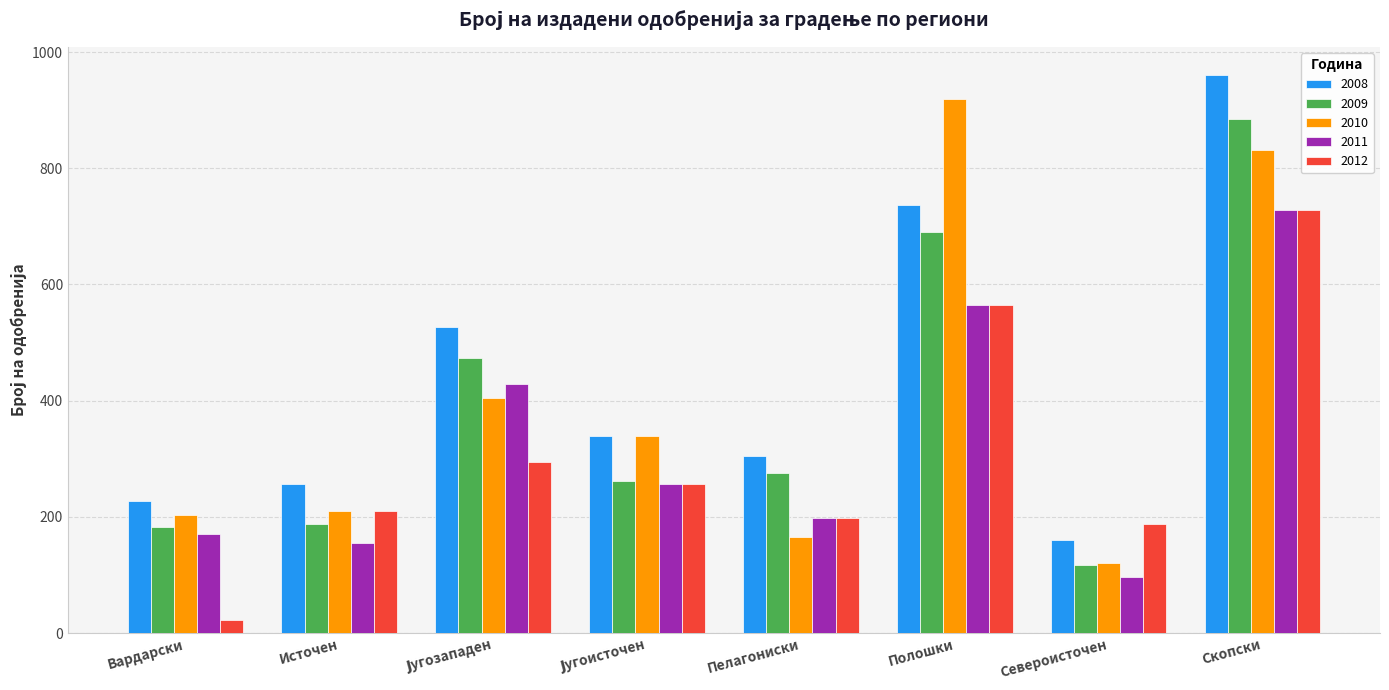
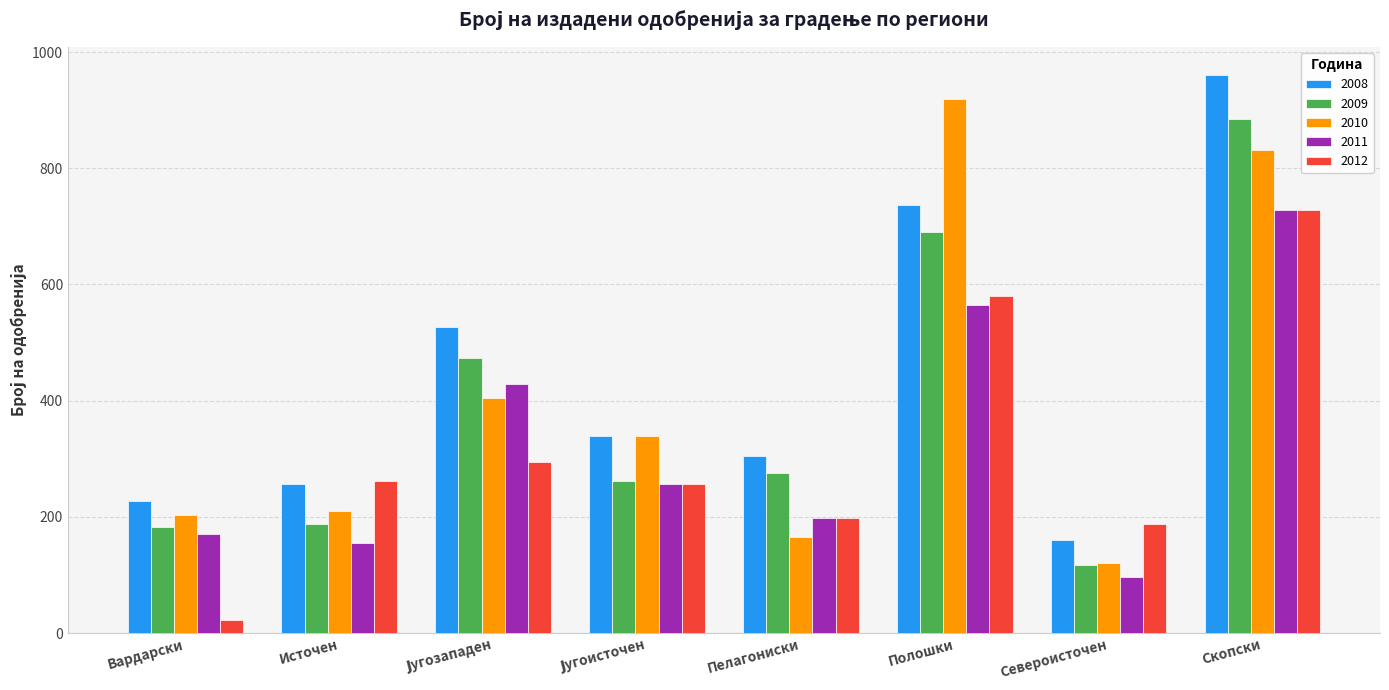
  {
    "2008": {
      "Вардарски": 230,
      "Источен": 260,
      "Југозападен": 530,
      "Југоисточен": 340,
      "Пелагониски": 300,
      "Полошки": 740,
      "Североисточен": 160,
      "Скопски": 960
    },
    "2009": {
      "Вардарски": 180,
      "Источен": 190,
      "Југозападен": 470,
      "Југоисточен": 260,
      "Пелагониски": 280,
      "Полошки": 690,
      "Североисточен": 120,
      "Скопски": 880
    },
    "2010": {
      "Вардарски": 200,
      "Источен": 210,
      "Југозападен": 400,
      "Југоисточен": 340,
      "Пелагониски": 170,
      "Полошки": 920,
      "Североисточен": 120,
      "Скопски": 830
    },
    "2011": {
      "Вардарски": 170,
      "Источен": 160,
      "Југозападен": 430,
      "Југоисточен": 260,
      "Пелагониски": 200,
      "Полошки": 560,
      "Североисточен": 100,
      "Скопски": 730
    },
    "2012": {
      "Вардарски": 20,
-     "Источен": 210,
+     "Источен": 260,
      "Југозападен": 300,
      "Југоисточен": 260,
      "Пелагониски": 200,
-     "Полошки": 560,
+     "Полошки": 580,
      "Североисточен": 190,
      "Скопски": 730
    }
  }
